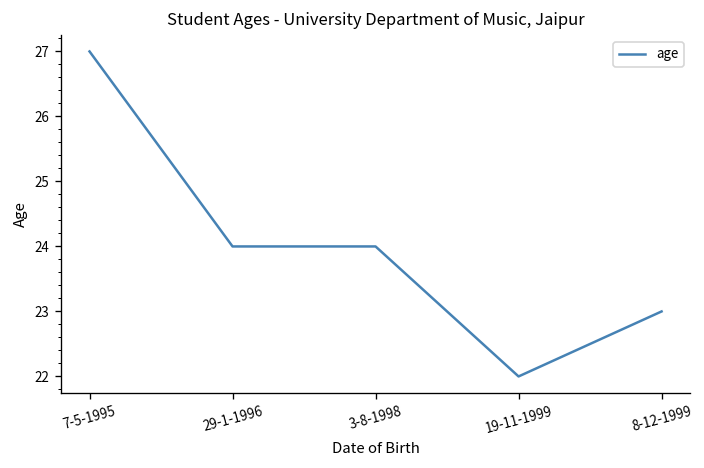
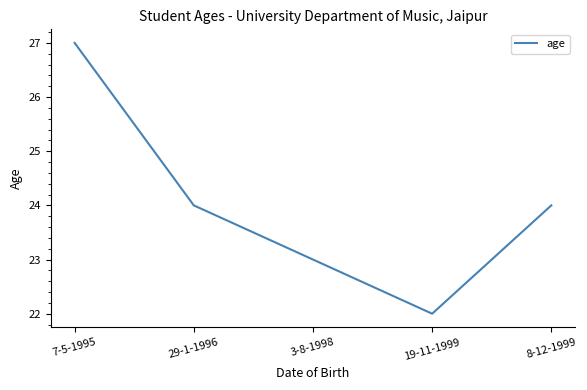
  {
    "7-5-1995": 27,
    "29-1-1996": 24,
-   "3-8-1998": 24,
+   "3-8-1998": 23,
    "19-11-1999": 22,
-   "8-12-1999": 23
+   "8-12-1999": 24
  }
